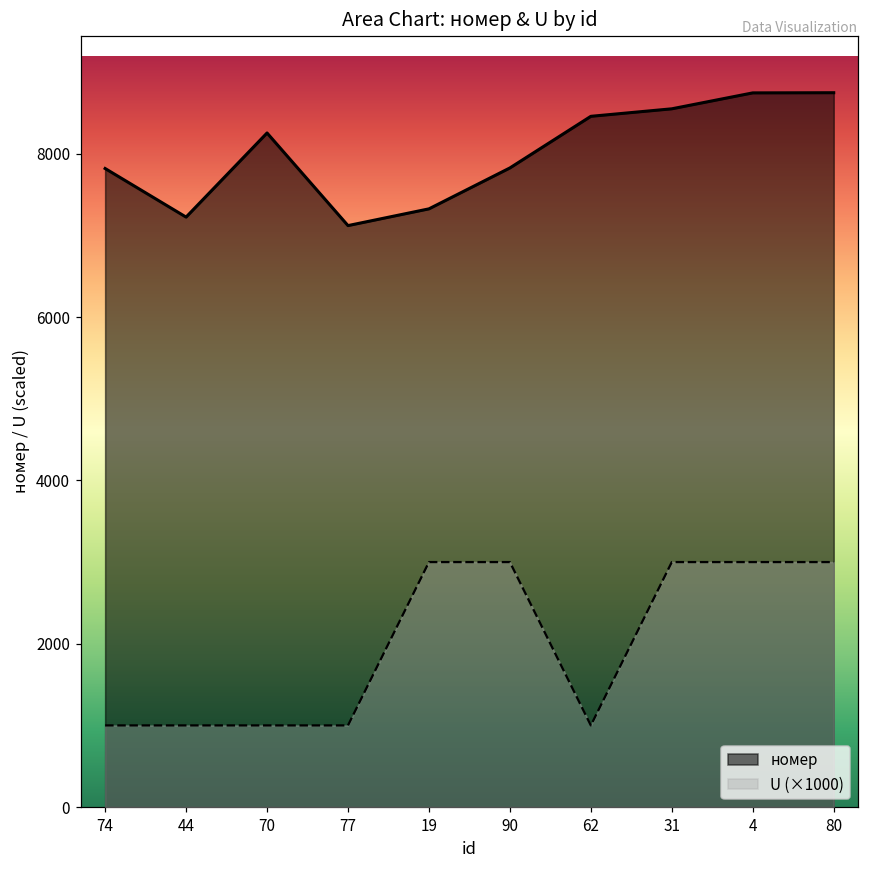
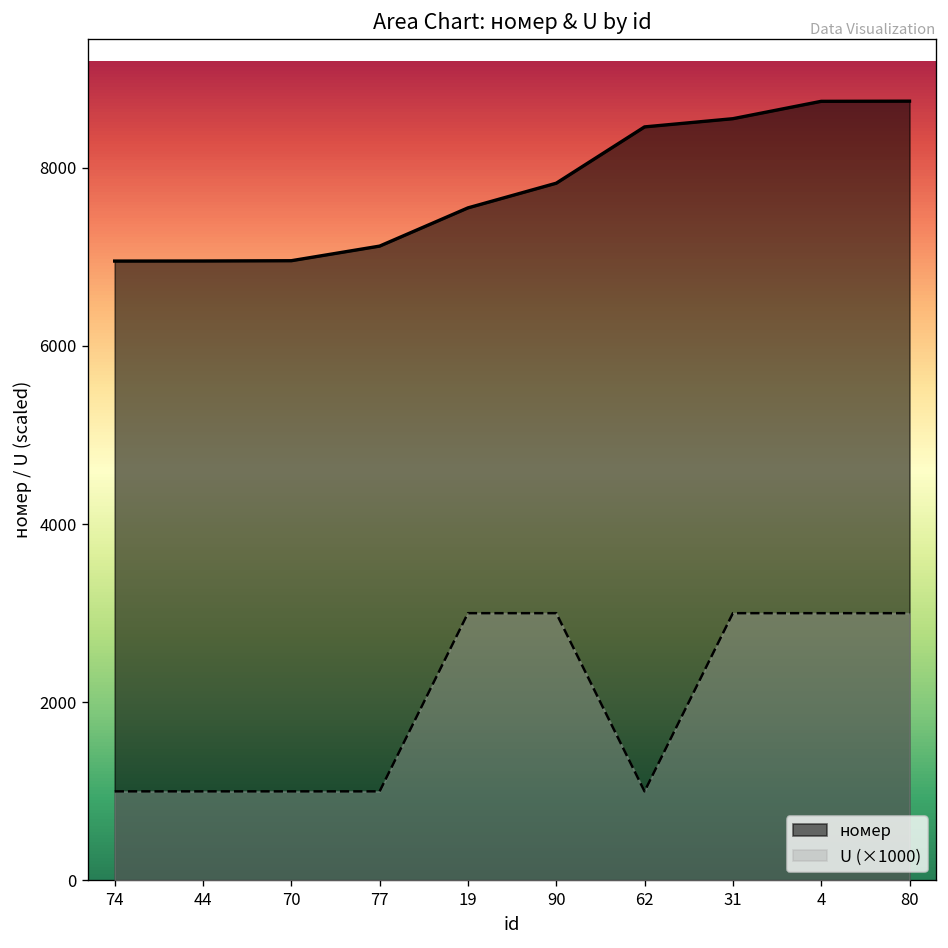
  {
    "номер": {
-     "74": 7800,
-     "44": 7200,
-     "70": 8300,
+     "74": 7000,
+     "44": 7000,
+     "70": 7000,
      "77": 7100,
-     "19": 7300,
+     "19": 7500,
      "90": 7800,
      "62": 8500,
      "31": 8600,
      "4": 8700,
      "80": 8700
    },
    "U (×1000)": {
      "74": 1000,
      "44": 1000,
      "70": 1000,
      "77": 1000,
      "19": 3000,
      "90": 3000,
      "62": 1000,
      "31": 3000,
      "4": 3000,
      "80": 3000
    }
  }
